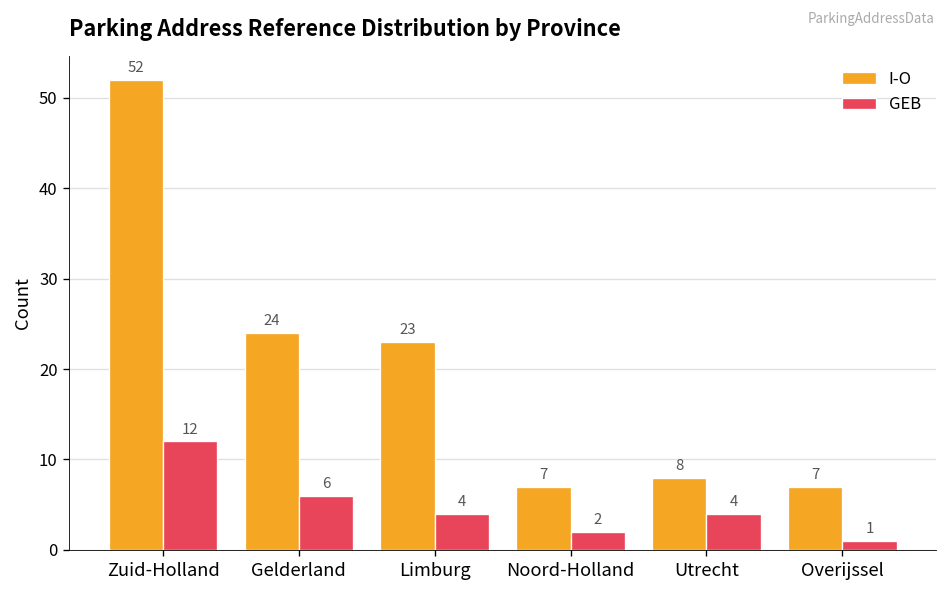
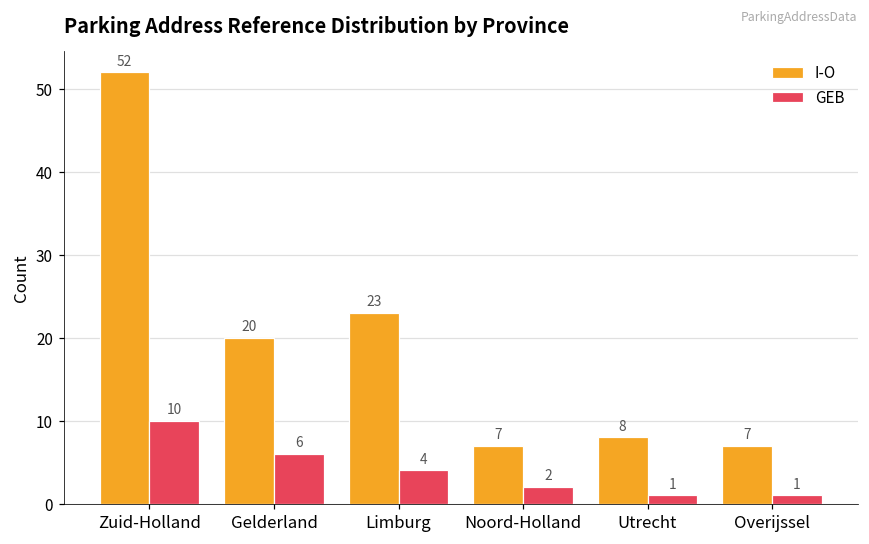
  {
    "I-O": {
      "Zuid-Holland": 52,
-     "Gelderland": 24,
+     "Gelderland": 20,
      "Limburg": 23,
      "Noord-Holland": 7,
      "Utrecht": 8,
      "Overijssel": 7
    },
    "GEB": {
-     "Zuid-Holland": 12,
+     "Zuid-Holland": 10,
      "Gelderland": 6,
      "Limburg": 4,
      "Noord-Holland": 2,
-     "Utrecht": 4,
+     "Utrecht": 1,
      "Overijssel": 1
    }
  }
